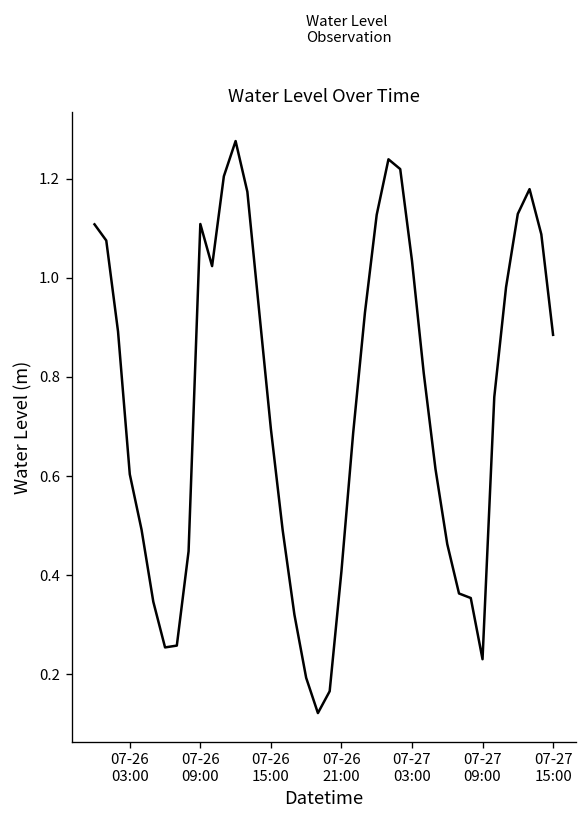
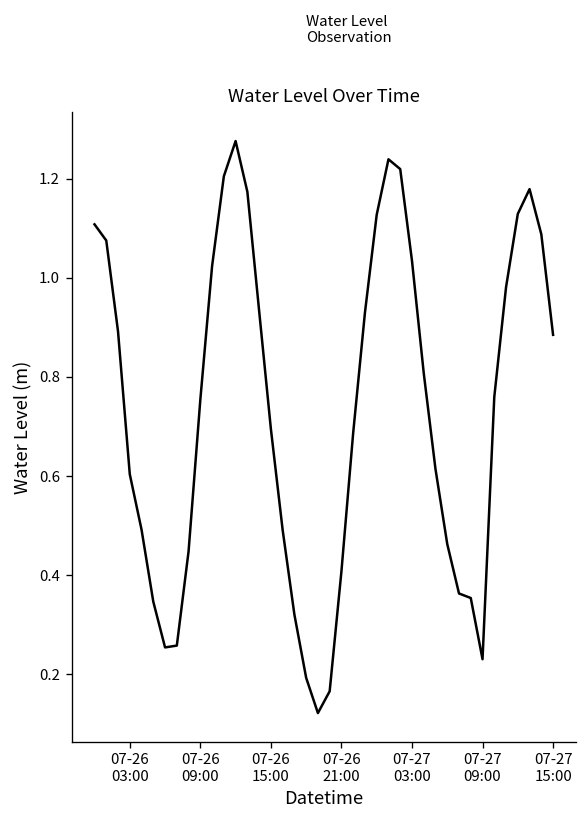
  {
    "07-26 03:00": 0.60,
-   "07-26 09:00": 1.11,
+   "07-26 09:00": 0.75,
    "07-26 15:00": 0.70,
    "07-26 21:00": 0.41,
    "07-27 03:00": 1.03,
    "07-27 09:00": 0.23,
    "07-27 15:00": 0.88
  }
